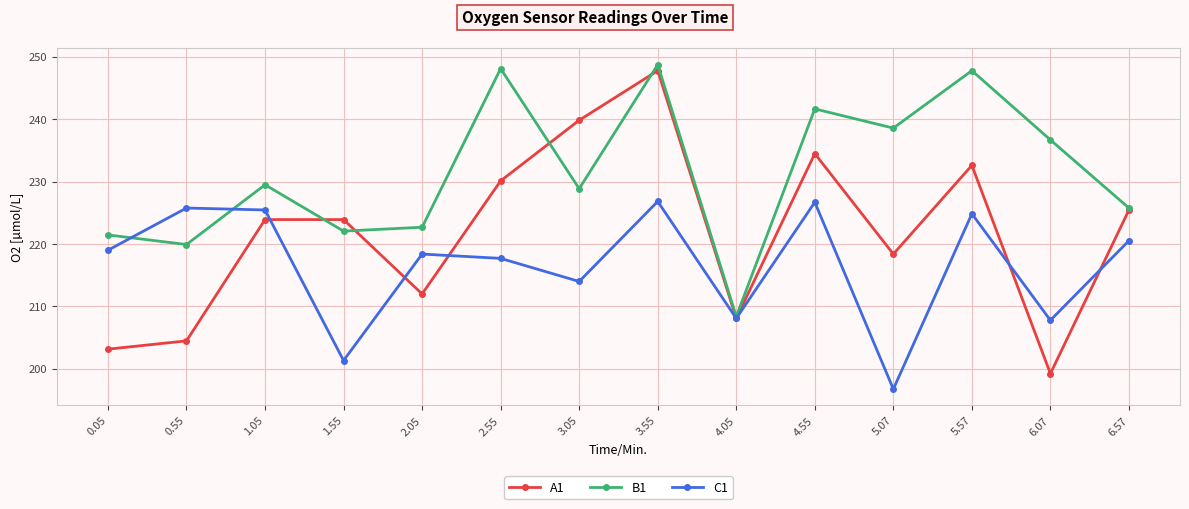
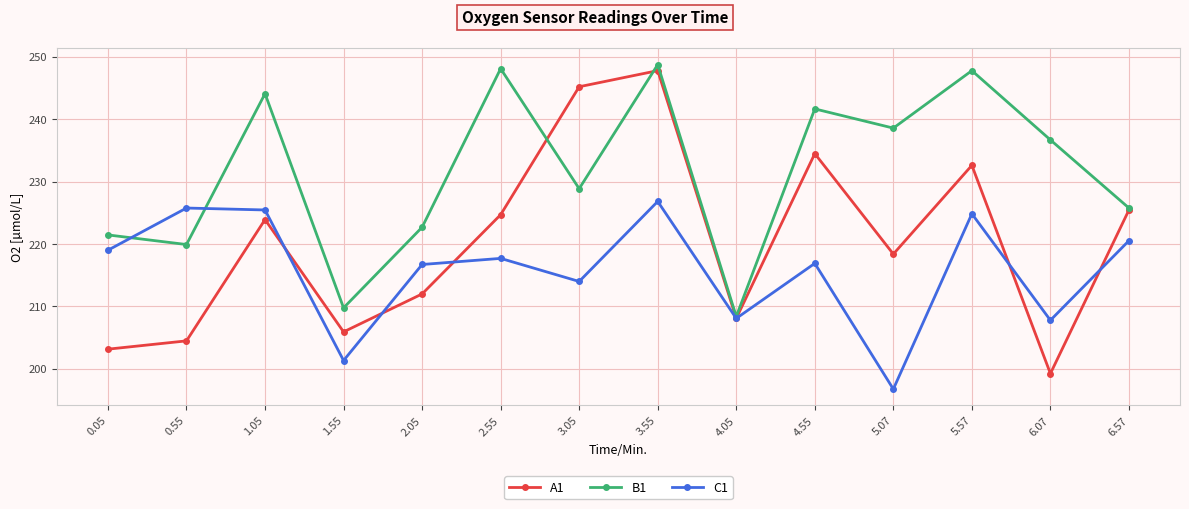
  {
    "A1": {
      "0.05": 203,
      "0.55": 204,
      "1.05": 224,
-     "1.55": 224,
+     "1.55": 206,
      "2.05": 212,
-     "2.55": 230,
-     "3.05": 240,
+     "2.55": 225,
+     "3.05": 245,
      "3.55": 248,
      "4.55": 234,
      "5.07": 218,
      "5.57": 233,
      "6.07": 199
    },
    "B1": {
      "0.05": 221,
      "0.55": 220,
-     "1.05": 230,
-     "1.55": 222,
+     "1.05": 244,
+     "1.55": 210,
      "2.05": 223,
      "2.55": 248,
      "3.05": 229,
      "3.55": 249,
      "4.55": 242,
      "5.07": 239,
      "5.57": 248,
      "6.07": 237
    },
    "C1": {
      "0.05": 219,
      "0.55": 226,
      "1.05": 225,
      "1.55": 201,
-     "2.05": 218,
+     "2.05": 217,
      "2.55": 218,
      "3.05": 214,
      "3.55": 227,
-     "4.55": 227,
+     "4.55": 217,
      "5.07": 197,
      "5.57": 225,
      "6.07": 208,
      "6.57": 221
    }
  }
